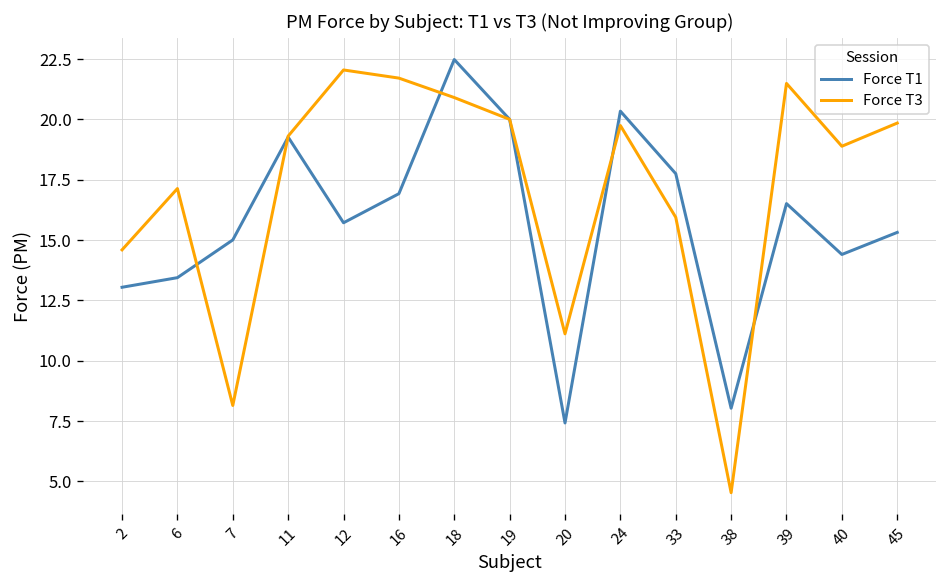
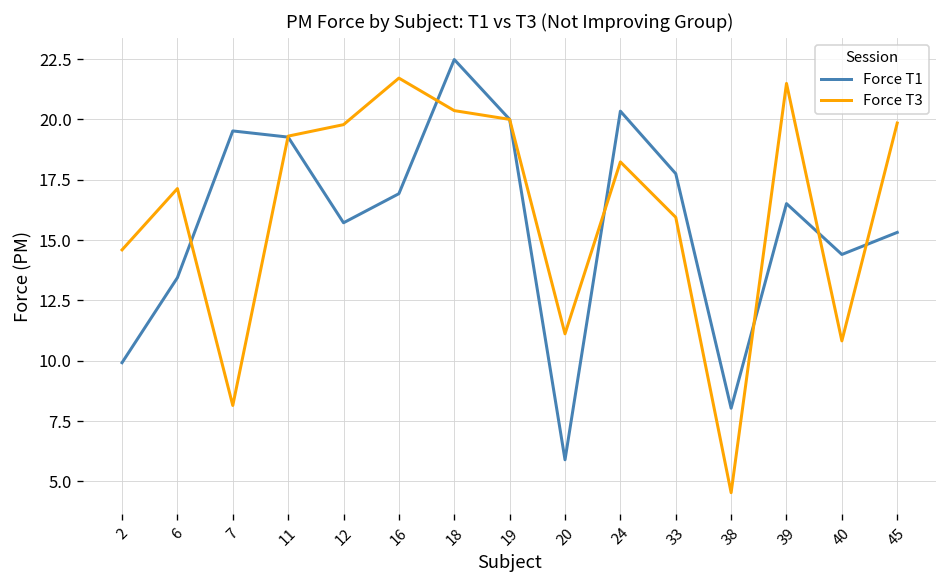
  {
    "Force T1": {
-     "2": 13.0,
+     "2": 9.9,
      "6": 13.4,
-     "7": 15.0,
+     "7": 19.5,
      "12": 15.7,
      "16": 16.9,
      "18": 22.5,
-     "20": 7.4,
+     "20": 5.9,
      "24": 20.3,
      "33": 17.7,
      "38": 8.0,
      "39": 16.5,
      "40": 14.4,
      "45": 15.3
    },
    "Force T3": {
      "2": 14.6,
      "6": 17.1,
      "7": 8.1,
-     "12": 22.0,
+     "12": 19.8,
      "16": 21.7,
-     "18": 20.9,
+     "18": 20.4,
      "20": 11.1,
-     "24": 19.7,
+     "24": 18.2,
      "33": 15.9,
      "38": 4.5,
      "39": 21.5,
-     "40": 18.9,
+     "40": 10.8,
      "45": 19.8
    }
  }
